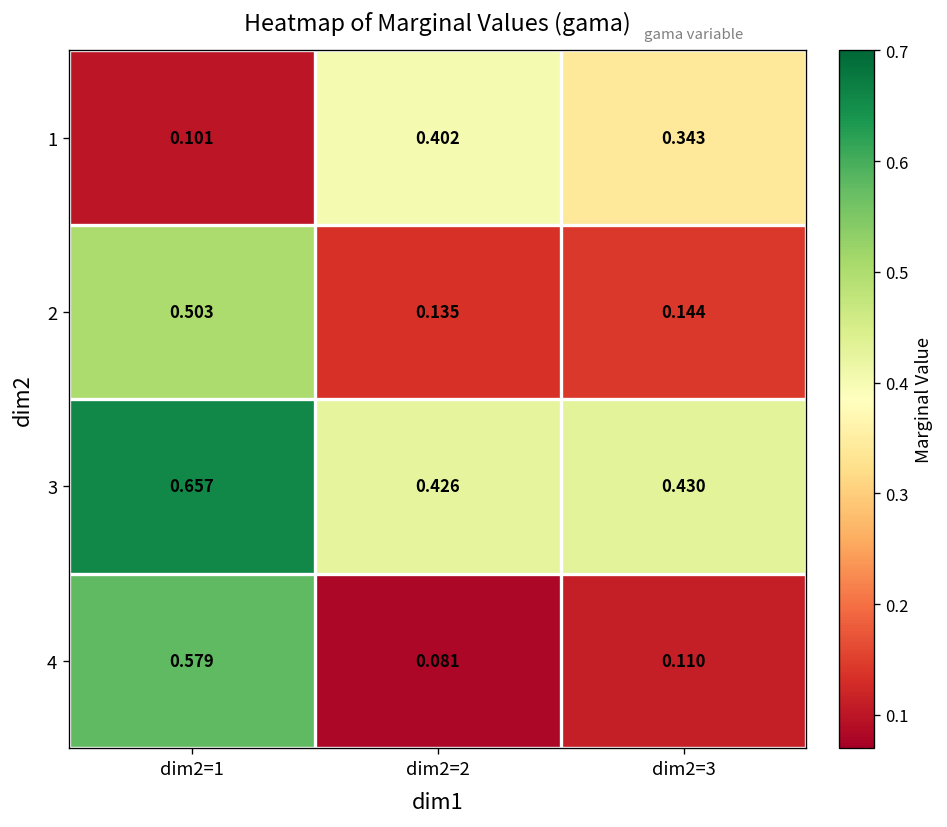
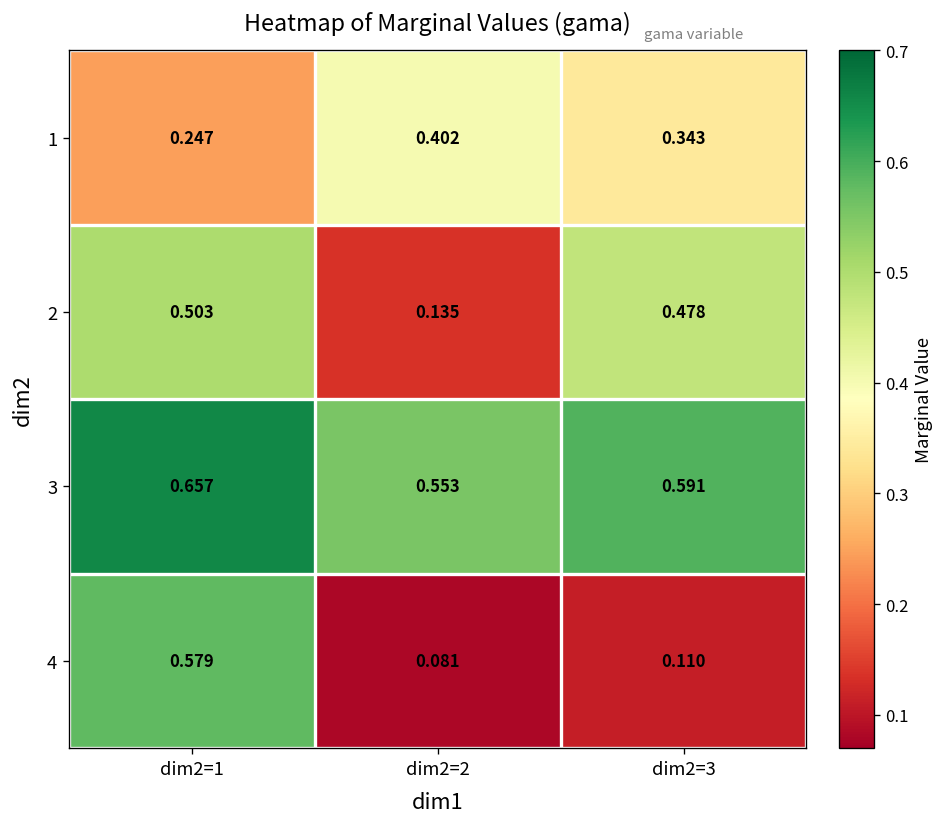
  {
    "1": {
-     "dim2=1": 0.101,
+     "dim2=1": 0.247,
      "dim2=2": 0.402,
      "dim2=3": 0.343
    },
    "2": {
      "dim2=1": 0.503,
      "dim2=2": 0.135,
-     "dim2=3": 0.144
+     "dim2=3": 0.478
    },
    "3": {
      "dim2=1": 0.657,
-     "dim2=2": 0.426,
-     "dim2=3": 0.430
+     "dim2=2": 0.553,
+     "dim2=3": 0.591
    },
    "4": {
      "dim2=1": 0.579,
      "dim2=2": 0.081,
      "dim2=3": 0.110
    }
  }
